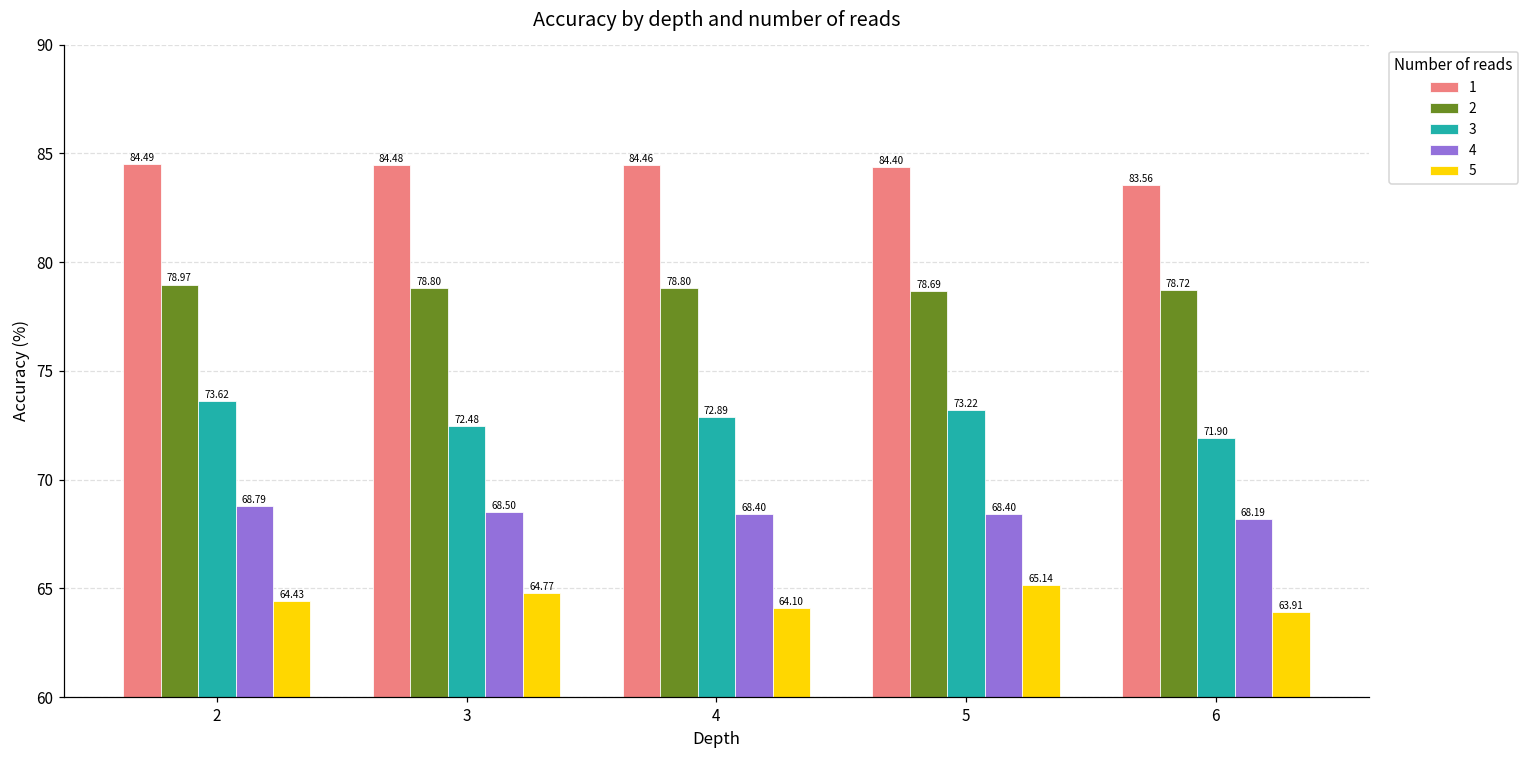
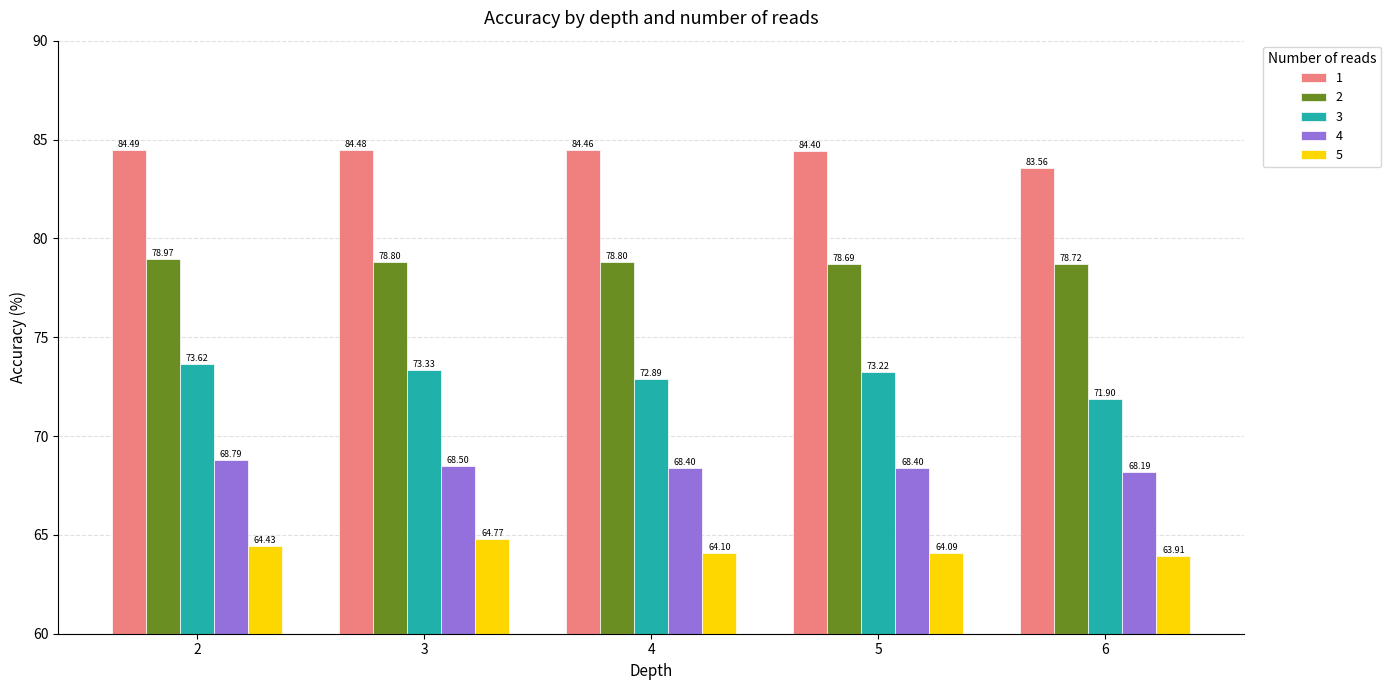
  {
    "1": {
      "2": 84.49,
      "3": 84.48,
      "4": 84.46,
      "5": 84.40,
      "6": 83.56
    },
    "2": {
      "2": 78.97,
      "3": 78.80,
      "4": 78.80,
      "5": 78.69,
      "6": 78.72
    },
    "3": {
      "2": 73.62,
-     "3": 72.48,
+     "3": 73.33,
      "4": 72.89,
      "5": 73.22,
      "6": 71.90
    },
    "4": {
      "2": 68.79,
      "3": 68.50,
      "4": 68.40,
      "5": 68.40,
      "6": 68.19
    },
    "5": {
      "2": 64.43,
      "3": 64.77,
      "4": 64.10,
-     "5": 65.14,
+     "5": 64.09,
      "6": 63.91
    }
  }
